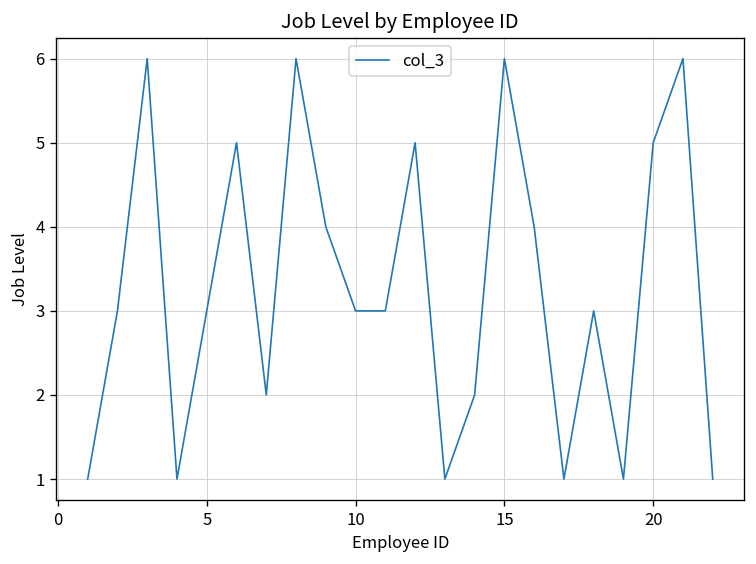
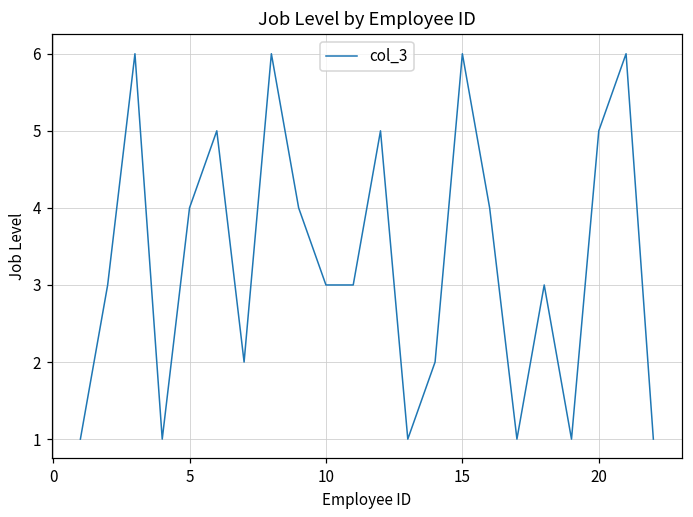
  {
-   "5": 3,
+   "5": 4,
    "10": 3,
    "15": 6,
    "20": 5
  }
